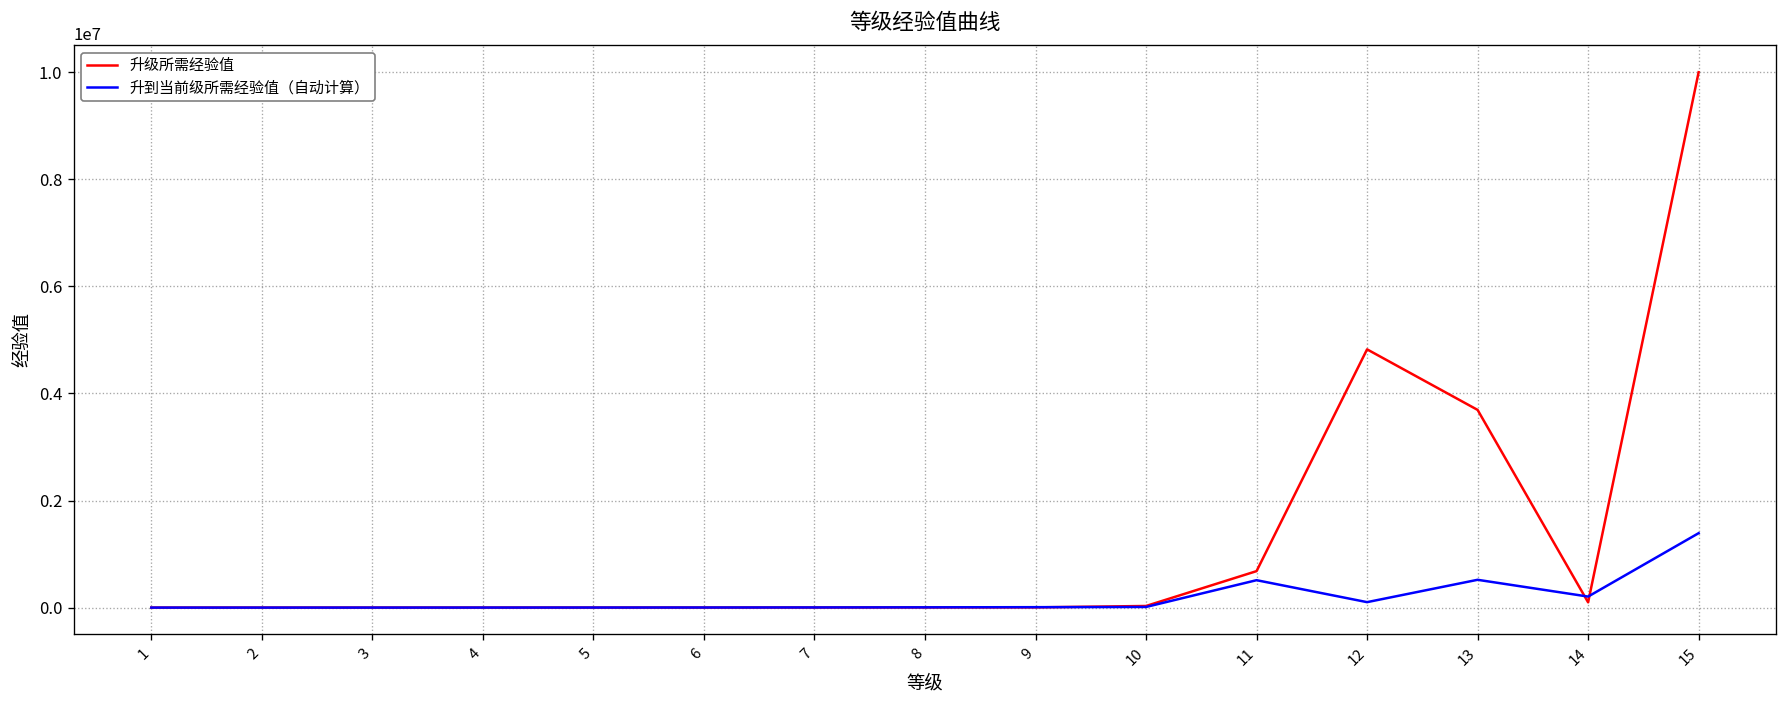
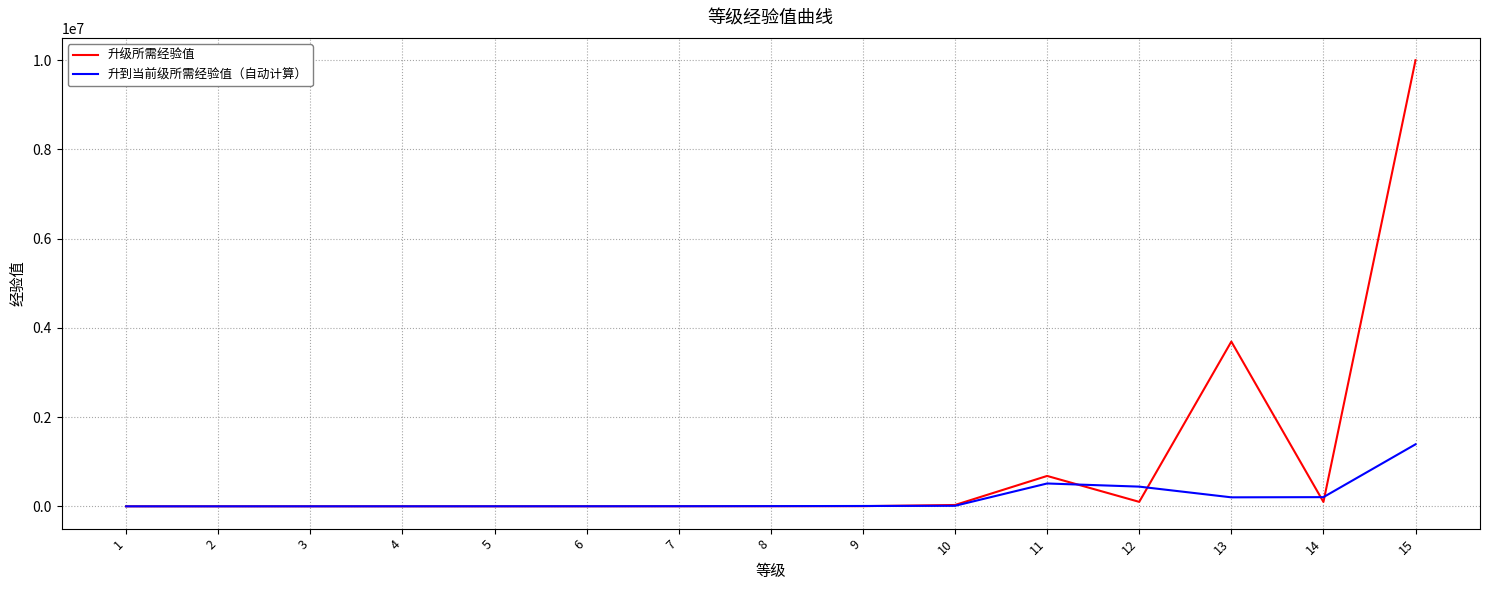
  {
    "升级所需经验值": {
      "11": 700000,
-     "12": 4800000,
+     "12": 100000,
      "13": 3700000,
      "14": 100000,
      "15": 10000000
    },
    "升到当前级所需经验值（自动计算）": {
      "11": 500000,
-     "12": 100000,
-     "13": 500000,
+     "12": 400000,
+     "13": 200000,
      "14": 200000,
      "15": 1400000
    }
  }
